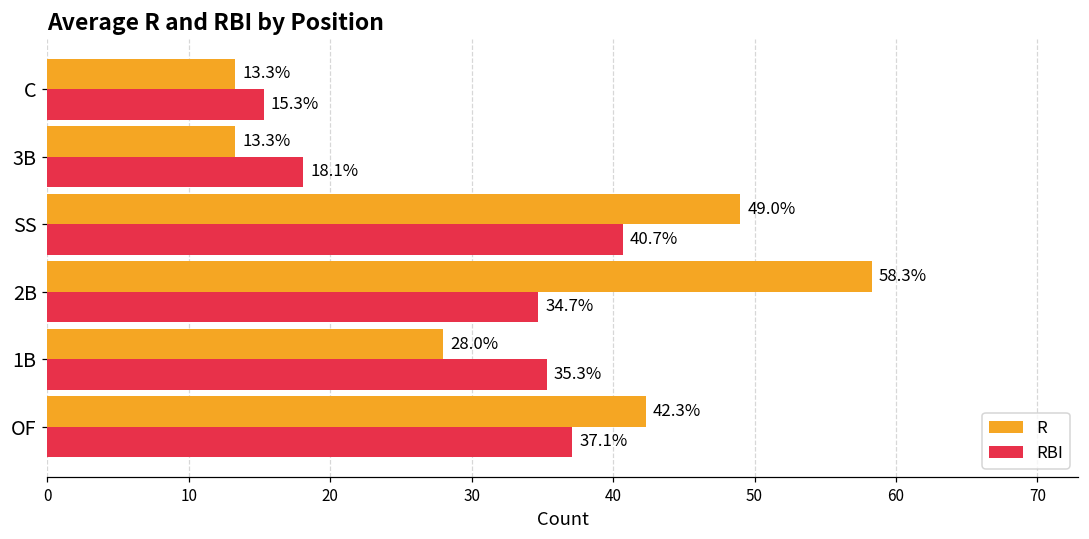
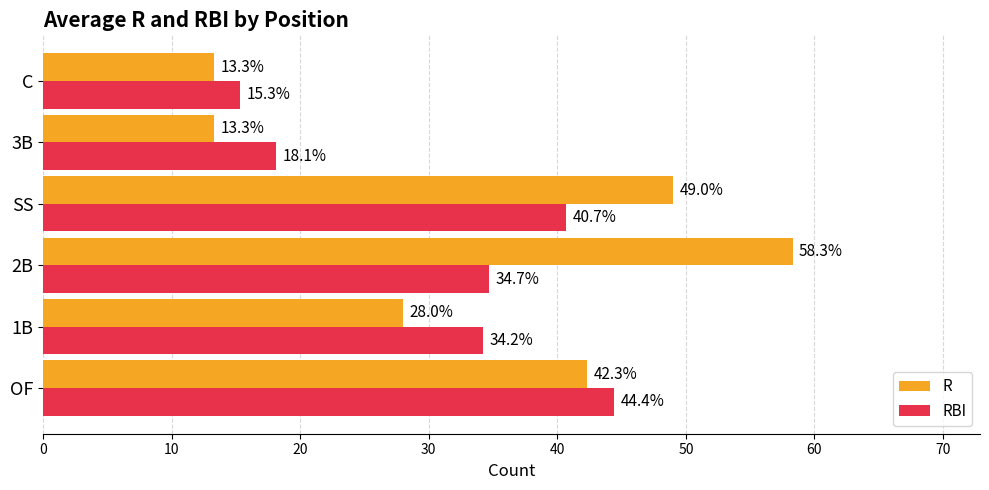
  {
    "R": {
      "C": "13.3%",
      "3B": "13.3%",
      "SS": "49.0%",
      "2B": "58.3%",
      "1B": "28.0%",
      "OF": "42.3%"
    },
    "RBI": {
      "C": "15.3%",
      "3B": "18.1%",
      "SS": "40.7%",
      "2B": "34.7%",
-     "1B": "35.3%",
-     "OF": "37.1%"
+     "1B": "34.2%",
+     "OF": "44.4%"
    }
  }
